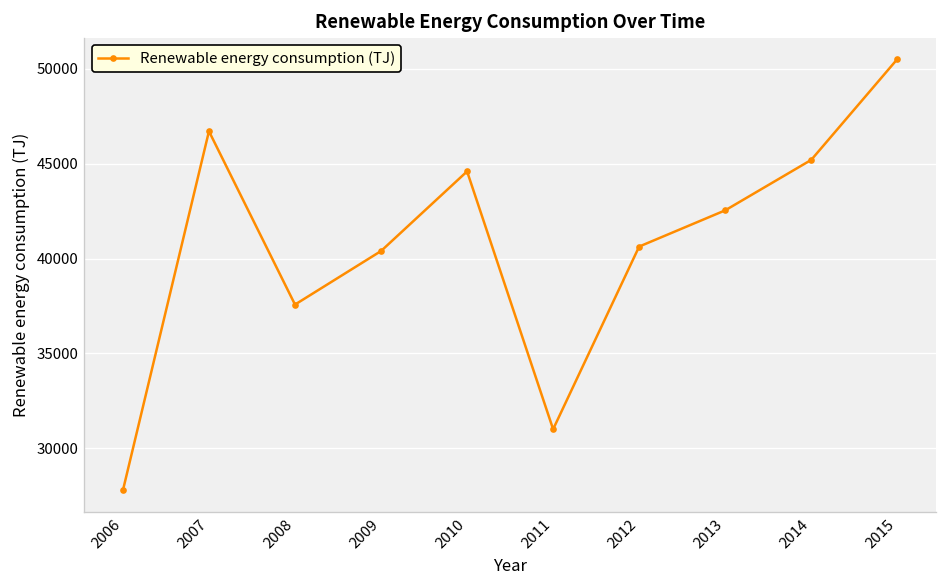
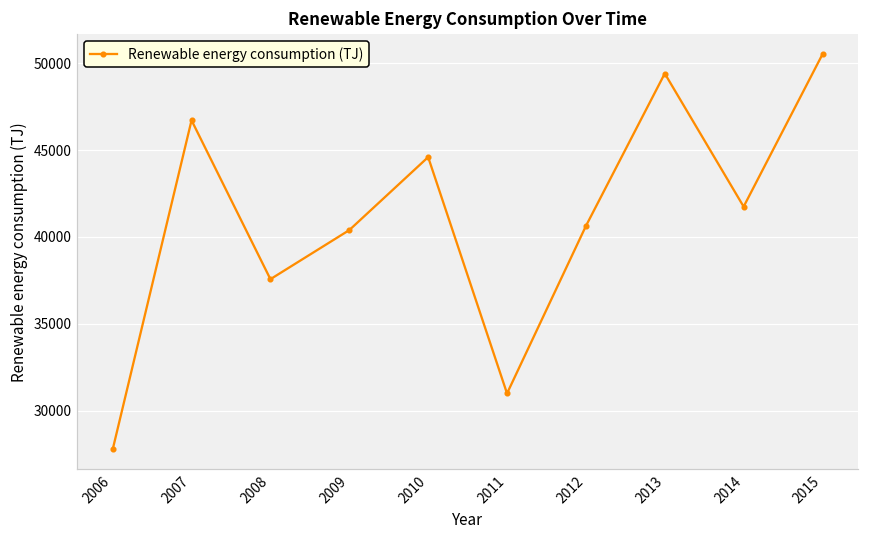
  {
    "2006": 27800,
    "2007": 46700,
    "2008": 37600,
    "2009": 40400,
    "2010": 44600,
    "2011": 31000,
    "2012": 40600,
-   "2013": 42500,
-   "2014": 45200,
+   "2013": 49400,
+   "2014": 41700,
    "2015": 50500
  }
